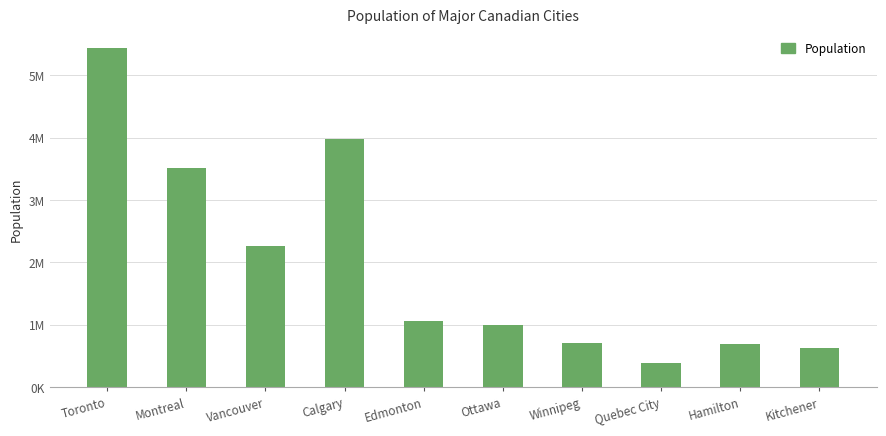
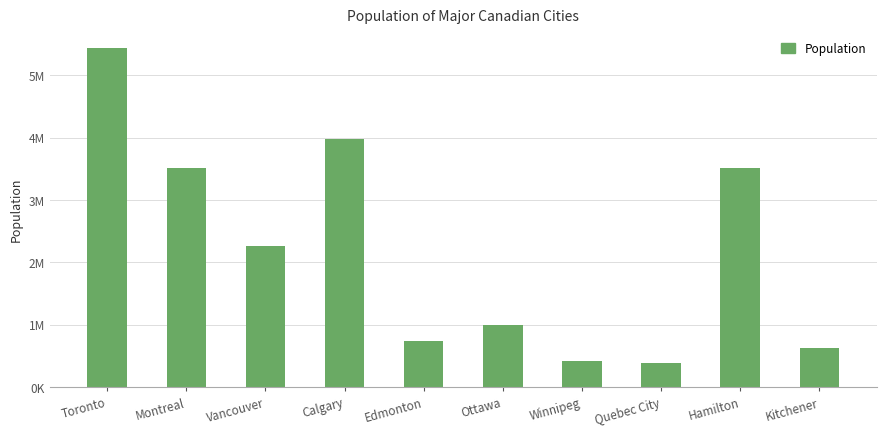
  {
    "Toronto": 5400000,
    "Montreal": 3500000,
    "Vancouver": 2300000,
    "Calgary": 4000000,
-   "Edmonton": 1100000,
+   "Edmonton": 700000,
    "Ottawa": 1000000,
-   "Winnipeg": 700000,
+   "Winnipeg": 400000,
    "Quebec City": 400000,
-   "Hamilton": 700000,
+   "Hamilton": 3500000,
    "Kitchener": 600000
  }
